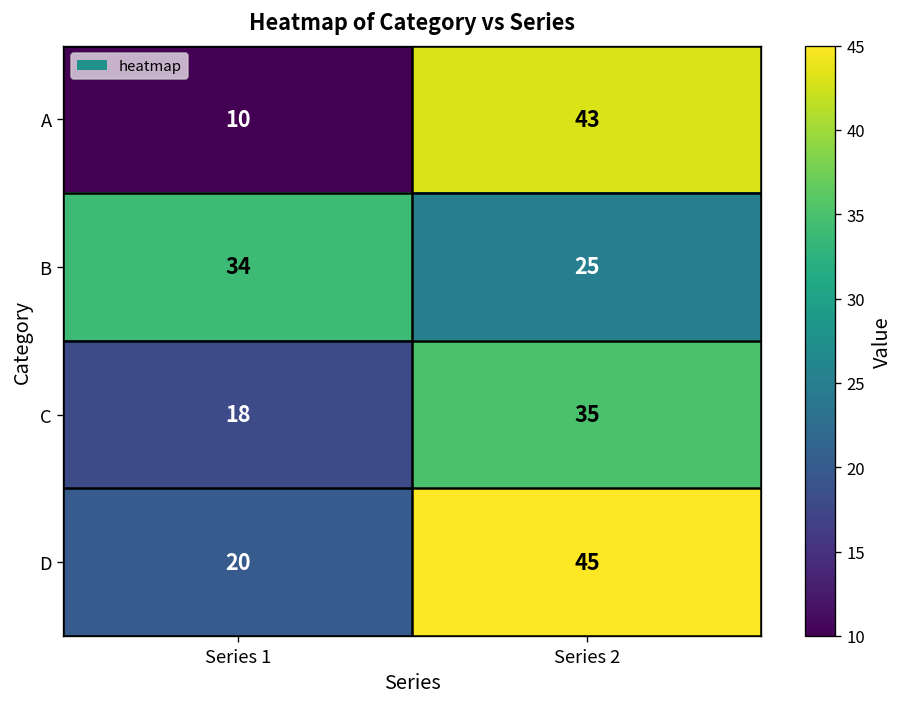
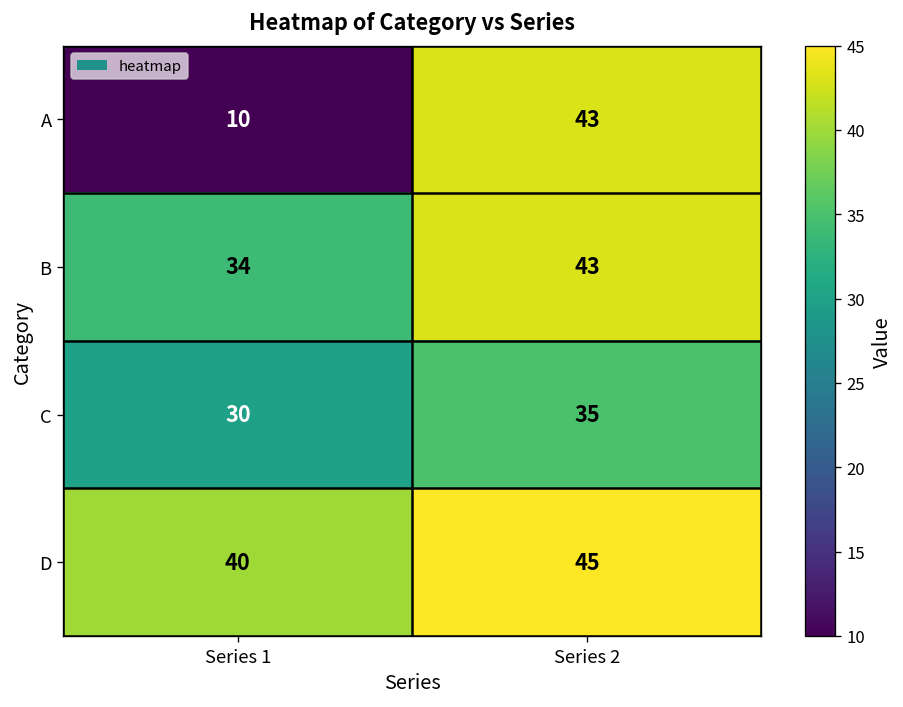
  {
    "A": {
      "Series 1": 10,
      "Series 2": 43
    },
    "B": {
      "Series 1": 34,
-     "Series 2": 25
+     "Series 2": 43
    },
    "C": {
-     "Series 1": 18,
+     "Series 1": 30,
      "Series 2": 35
    },
    "D": {
-     "Series 1": 20,
+     "Series 1": 40,
      "Series 2": 45
    }
  }
